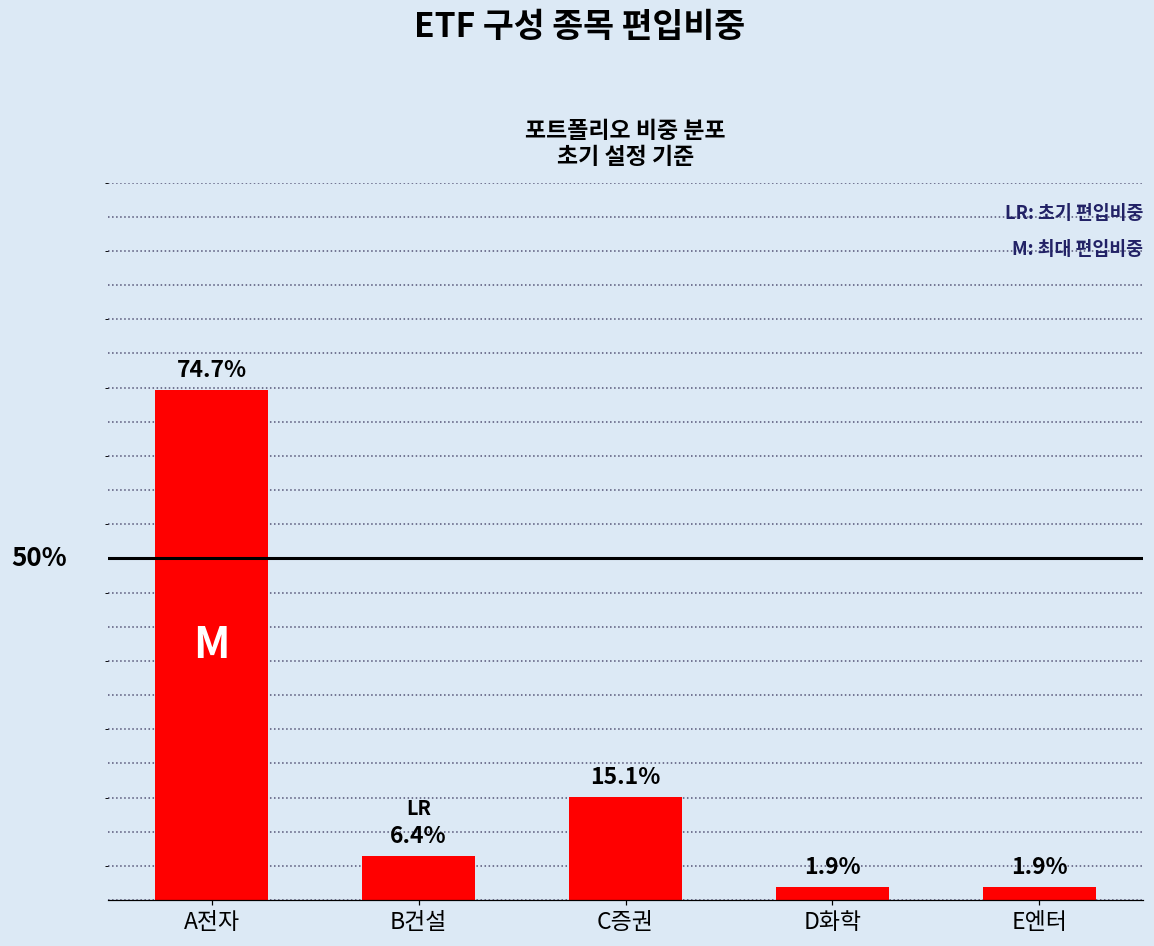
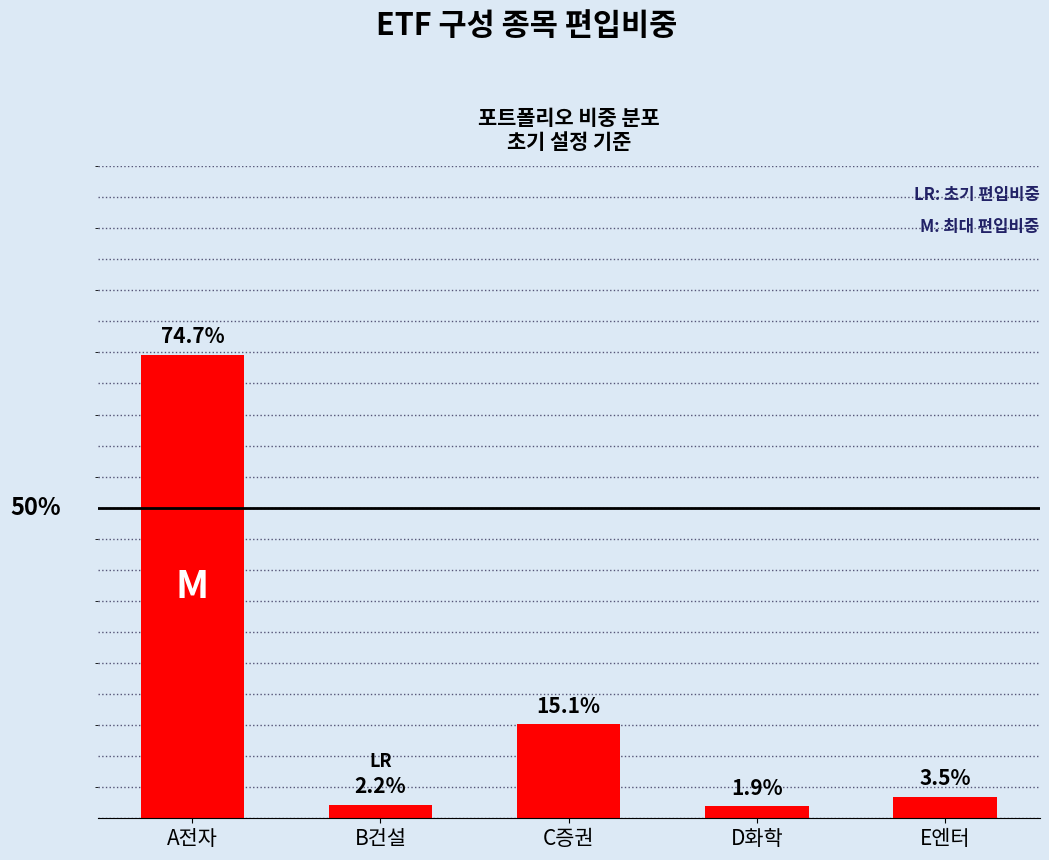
  {
    "A전자": "74.7%",
-   "B건설": "6.4%",
+   "B건설": "2.2%",
    "C증권": "15.1%",
    "D화학": "1.9%",
-   "E엔터": "1.9%"
+   "E엔터": "3.5%"
  }
